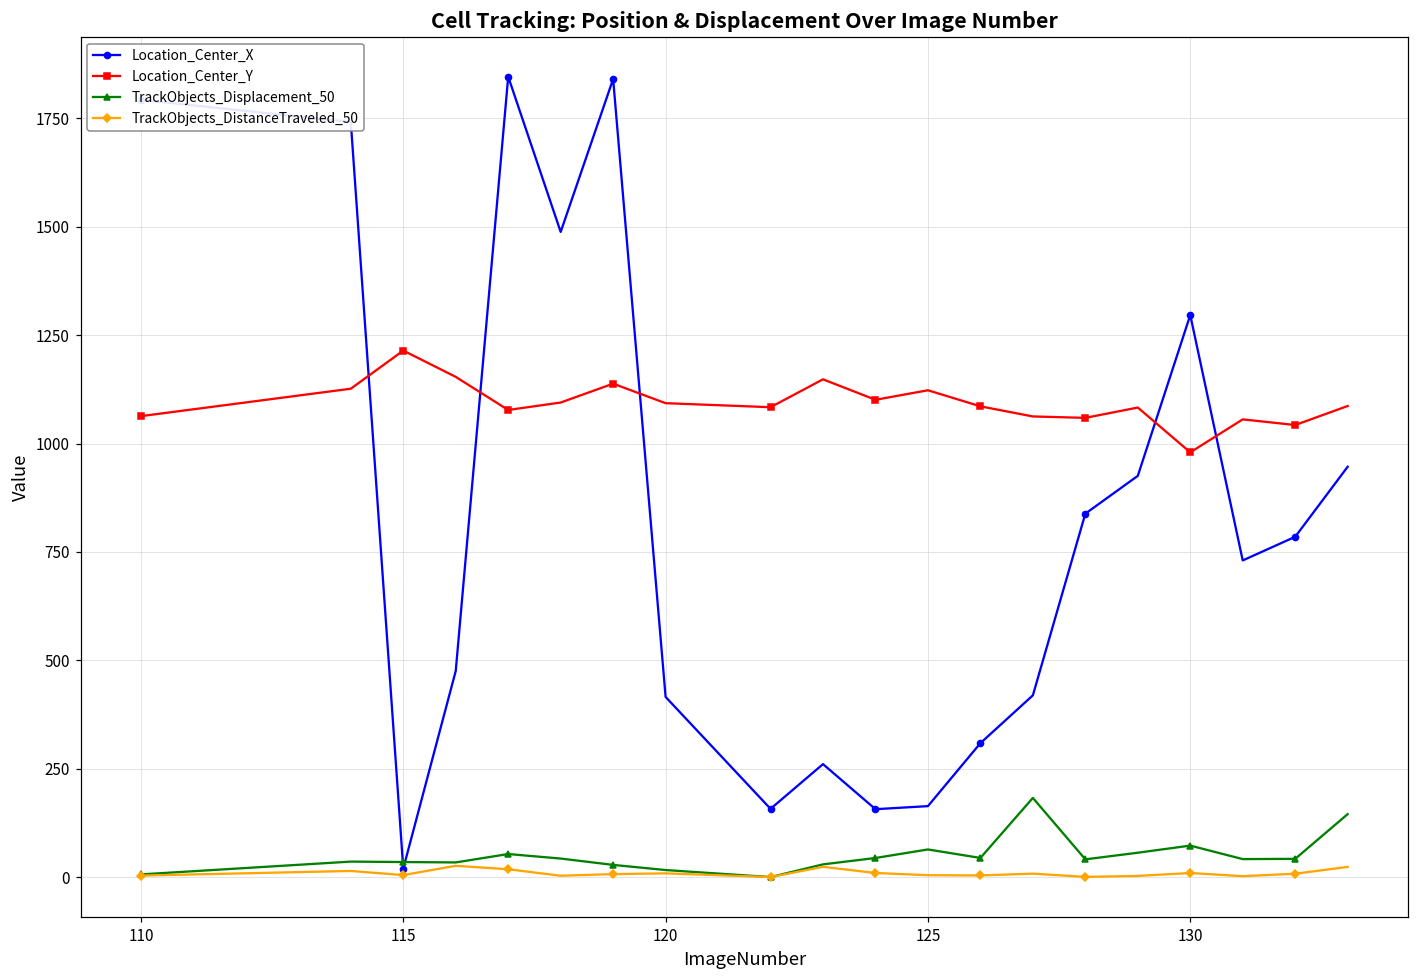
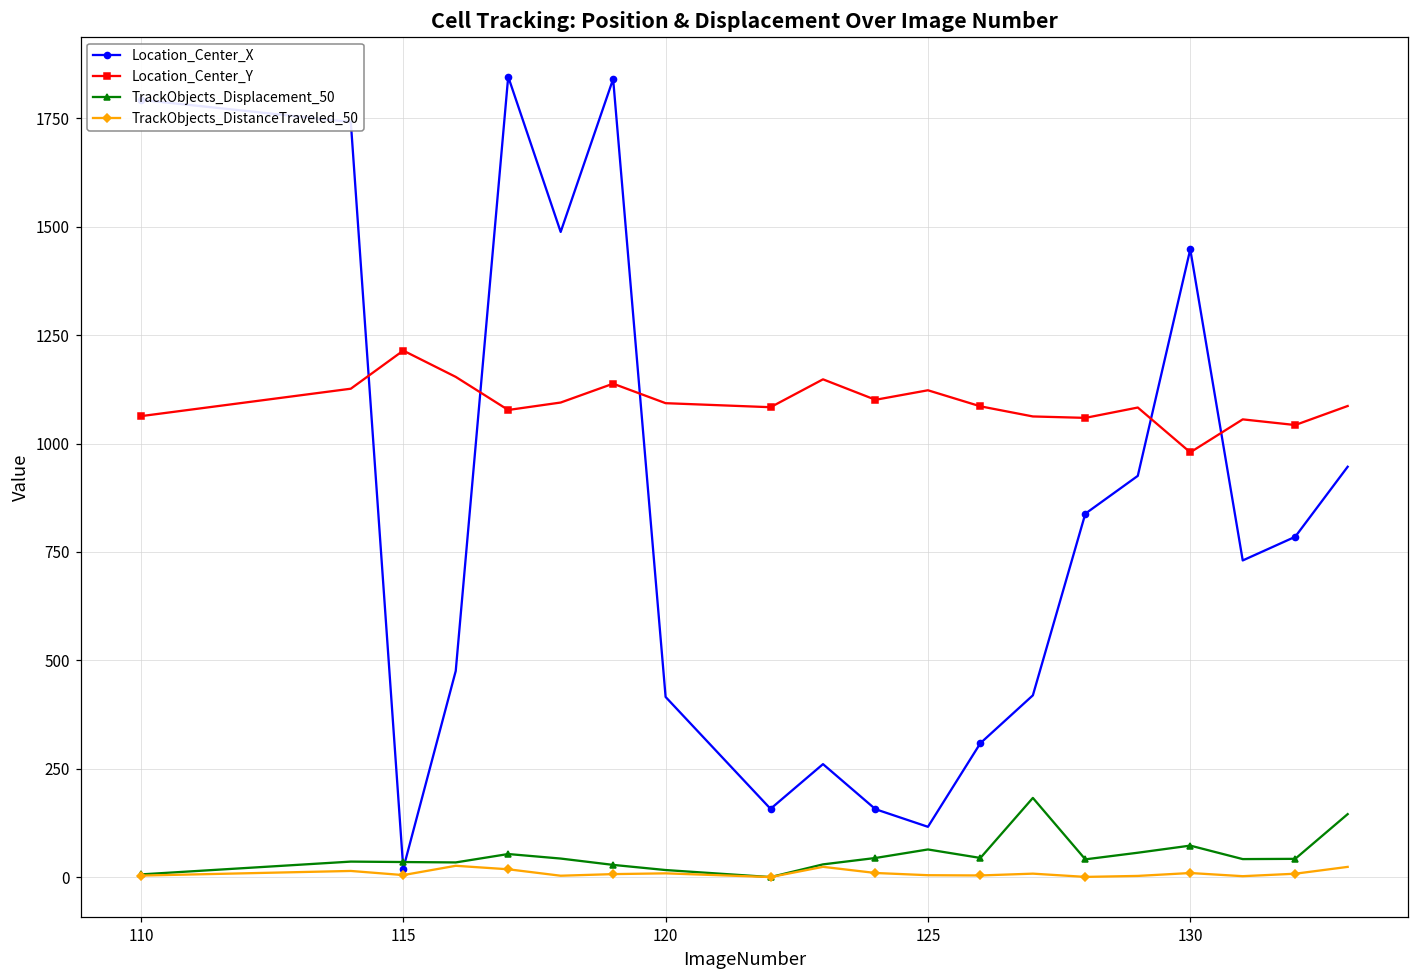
  {
    "Location_Center_X": {
      "115": 20,
      "120": 420,
-     "125": 160,
-     "130": 1300
+     "125": 120,
+     "130": 1450
    },
    "Location_Center_Y": {
      "110": 1060,
      "115": 1210,
      "120": 1090,
      "125": 1120,
      "130": 980
    },
    "TrackObjects_Displacement_50": {
      "115": 30,
      "120": 20,
      "125": 60,
      "130": 70
    },
    "TrackObjects_DistanceTraveled_50": {
      "115": 0,
      "120": 10,
      "125": 0,
      "130": 10
    }
  }
